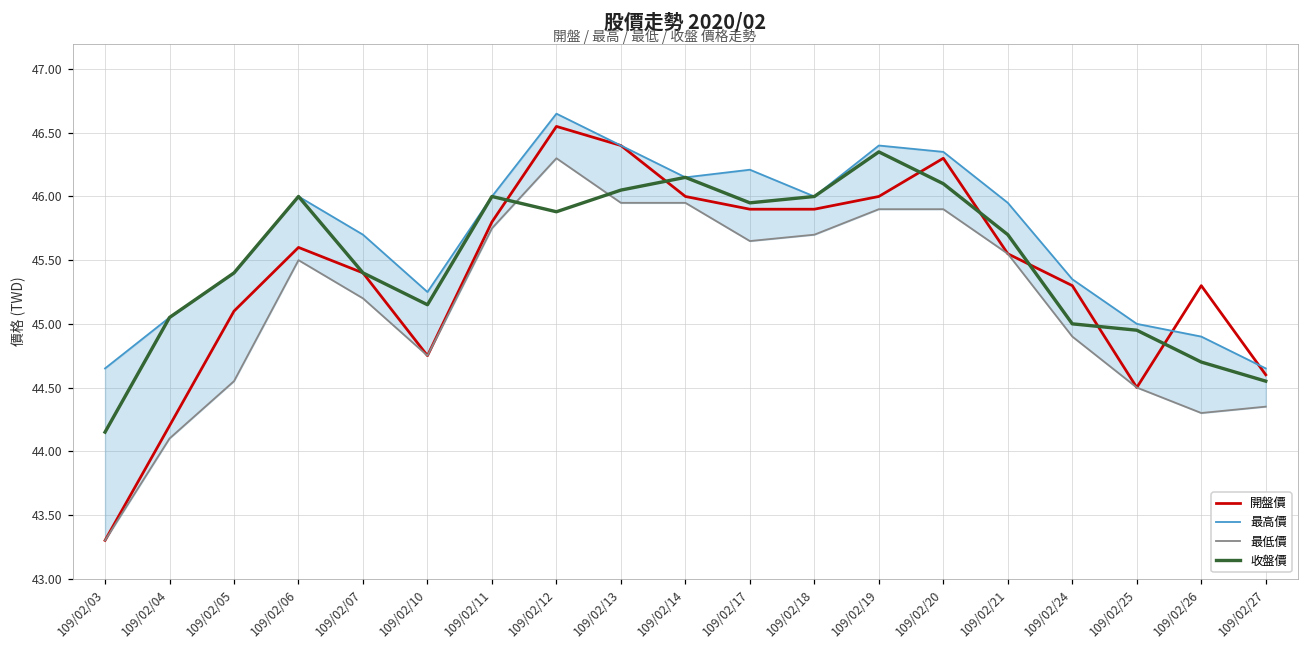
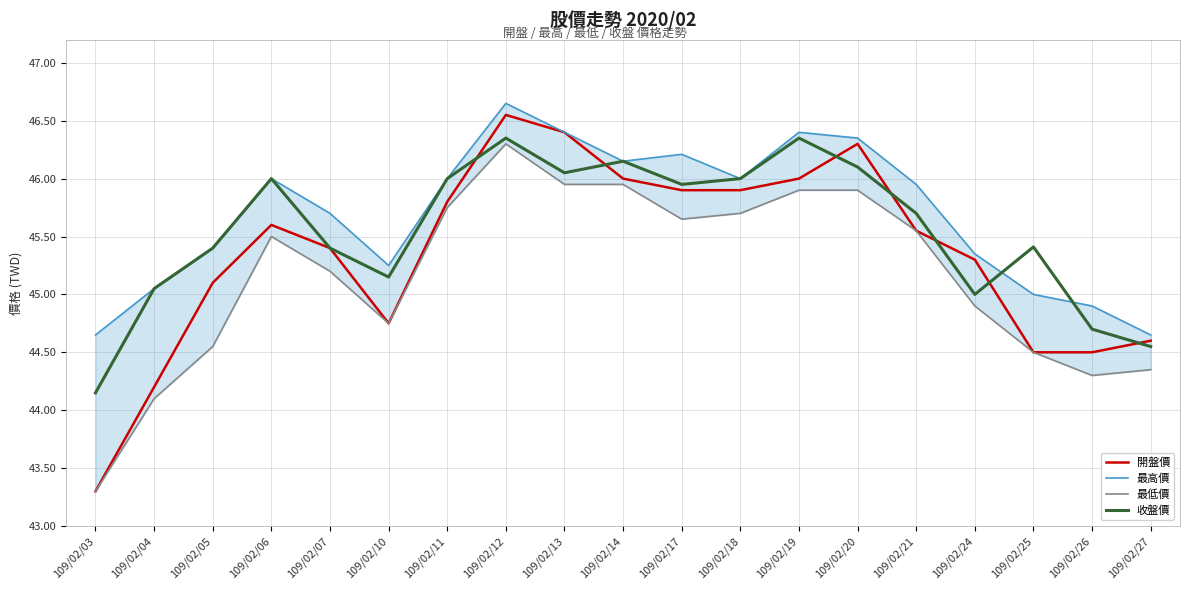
  {
    "開盤價": {
      "109/02/04": 44.2,
      "109/02/05": 45.1,
      "109/02/06": 45.6,
      "109/02/11": 45.8,
      "109/02/12": 46.55,
      "109/02/14": 46.0,
      "109/02/17": 45.9,
      "109/02/18": 45.9,
      "109/02/19": 46.0,
      "109/02/20": 46.3,
      "109/02/24": 45.3,
-     "109/02/26": 45.3,
+     "109/02/26": 44.5,
      "109/02/27": 44.6
    },
    "最高價": {
      "109/02/03": 44.65,
      "109/02/07": 45.70,
      "109/02/10": 45.25,
      "109/02/12": 46.65,
      "109/02/17": 46.21,
      "109/02/19": 46.40,
      "109/02/20": 46.35,
      "109/02/21": 45.95,
      "109/02/24": 45.35,
      "109/02/25": 45.00,
      "109/02/26": 44.90,
      "109/02/27": 44.65
    },
    "最低價": {
      "109/02/04": 44.10,
      "109/02/05": 44.55,
      "109/02/06": 45.50,
      "109/02/07": 45.20,
      "109/02/11": 45.75,
      "109/02/12": 46.30,
      "109/02/13": 45.95,
      "109/02/14": 45.95,
      "109/02/17": 45.65,
      "109/02/18": 45.70,
      "109/02/19": 45.90,
      "109/02/20": 45.90,
      "109/02/24": 44.90,
      "109/02/26": 44.30,
      "109/02/27": 44.35
    },
    "收盤價": {
      "109/02/03": 44.15,
      "109/02/10": 45.15,
-     "109/02/12": 45.88,
+     "109/02/12": 46.35,
      "109/02/13": 46.05,
      "109/02/17": 45.95,
      "109/02/19": 46.35,
      "109/02/20": 46.10,
      "109/02/21": 45.70,
      "109/02/24": 45.00,
-     "109/02/25": 44.95,
+     "109/02/25": 45.41,
      "109/02/26": 44.70,
      "109/02/27": 44.55
    }
  }
